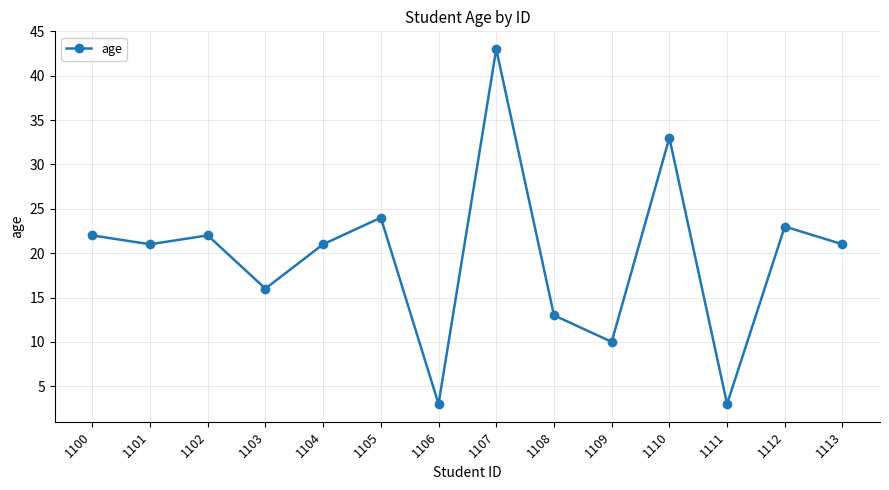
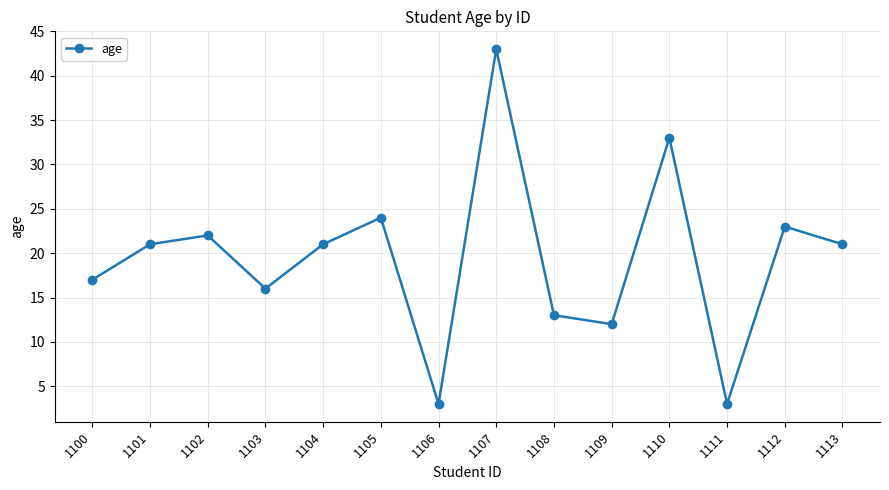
  {
-   "1100": 22,
+   "1100": 17,
    "1101": 21,
    "1102": 22,
    "1103": 16,
    "1104": 21,
    "1105": 24,
    "1106": 3,
    "1107": 43,
    "1108": 13,
-   "1109": 10,
+   "1109": 12,
    "1110": 33,
    "1111": 3,
    "1112": 23,
    "1113": 21
  }
